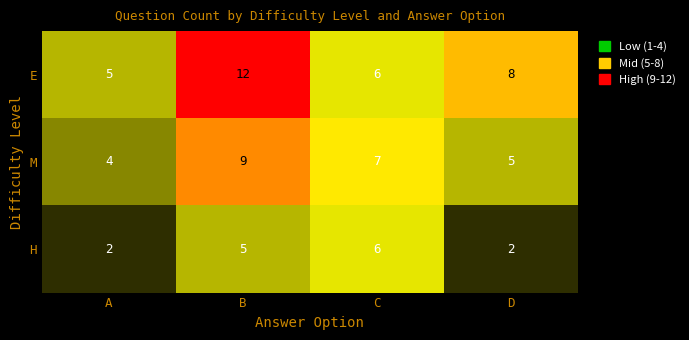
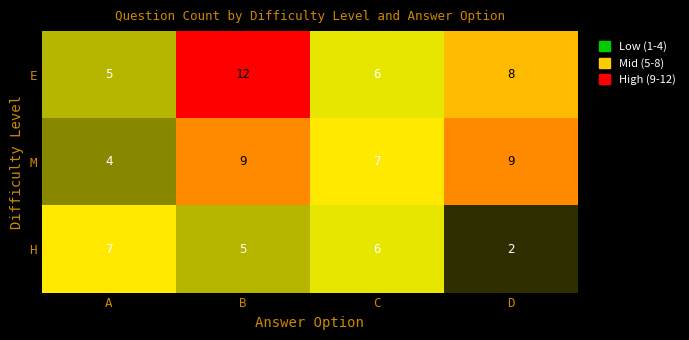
  {
    "E": {
      "A": 5,
      "B": 12,
      "C": 6,
      "D": 8
    },
    "M": {
      "A": 4,
      "B": 9,
      "C": 7,
-     "D": 5
+     "D": 9
    },
    "H": {
-     "A": 2,
+     "A": 7,
      "B": 5,
      "C": 6,
      "D": 2
    }
  }
